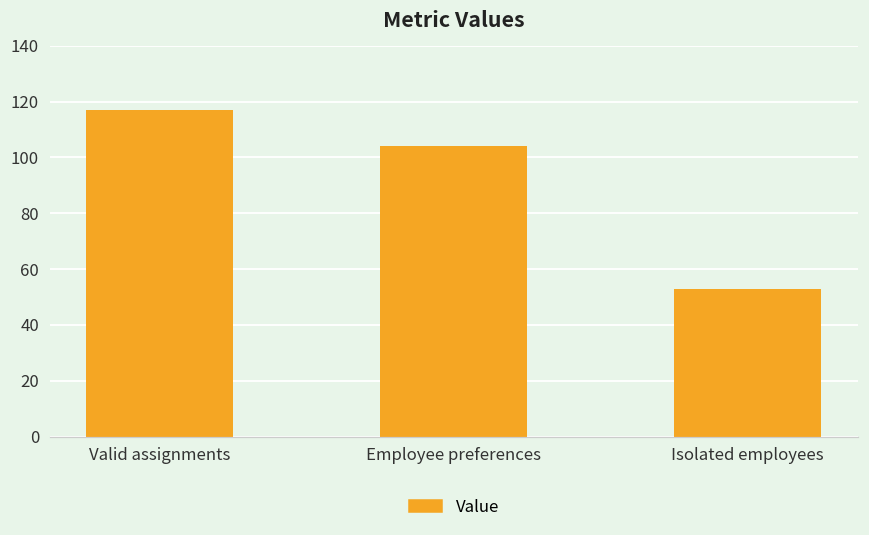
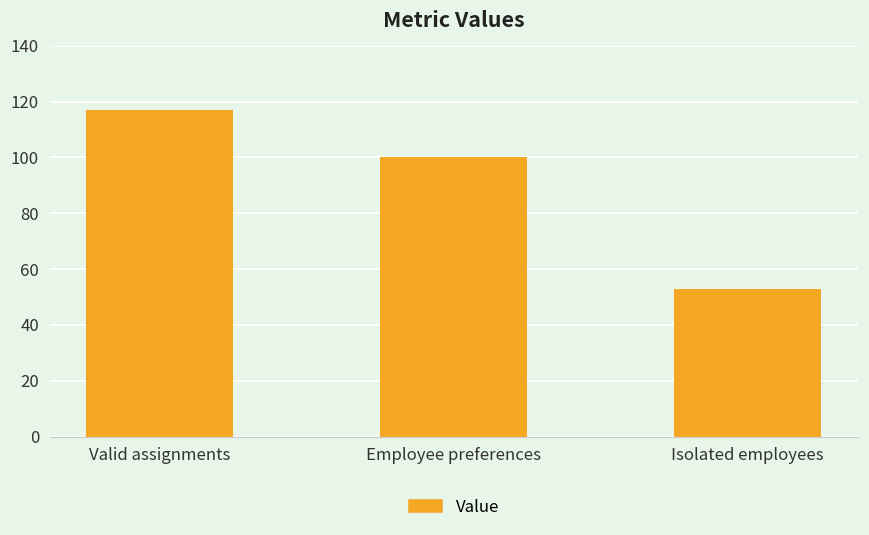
  {
    "Valid assignments": 117,
-   "Employee preferences": 104,
+   "Employee preferences": 100,
    "Isolated employees": 53
  }
